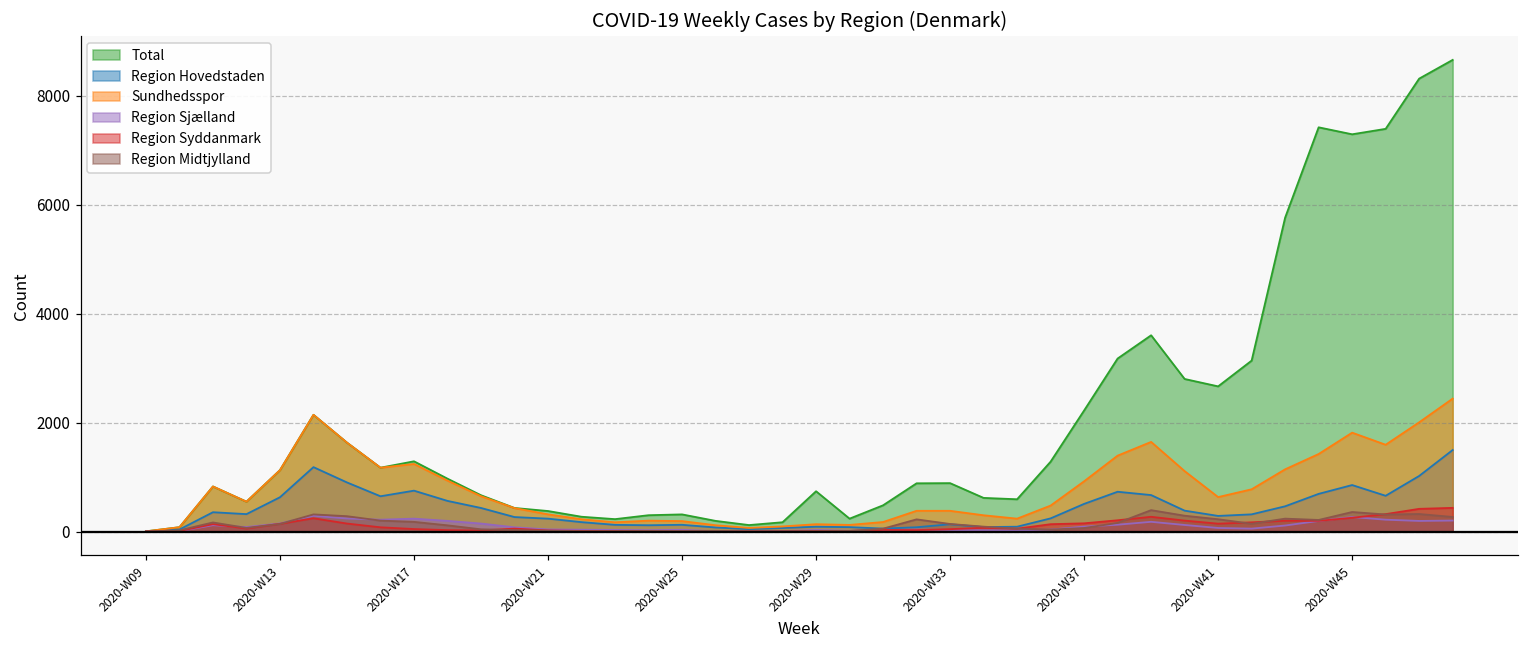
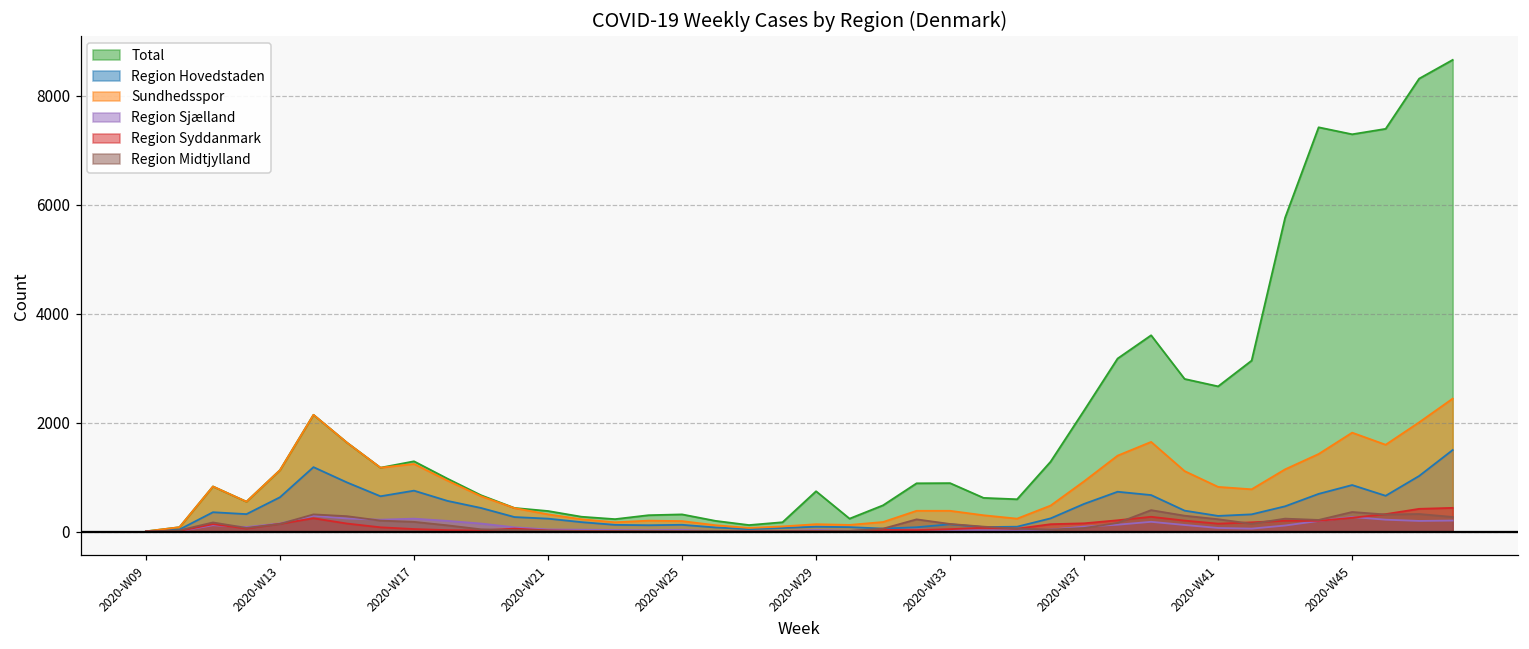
  {
    "Total": {
      "2020-W21": 400,
      "2020-W25": 300,
      "2020-W29": 700,
      "2020-W33": 900,
      "2020-W37": 2200,
      "2020-W41": 2700,
      "2020-W45": 7300
    },
    "Region Hovedstaden": {
      "2020-W13": 600,
      "2020-W17": 800,
      "2020-W21": 200,
      "2020-W25": 100,
      "2020-W37": 500,
      "2020-W41": 300,
      "2020-W45": 900
    },
    "Sundhedsspor": {
      "2020-W21": 300,
      "2020-W25": 200,
      "2020-W33": 400,
      "2020-W37": 900,
-     "2020-W41": 600,
+     "2020-W41": 800,
      "2020-W45": 1800
    },
    "Region Sjælland": {
      "2020-W17": 200,
      "2020-W41": 100
    },
    "Region Syddanmark": {
      "2020-W17": 0,
      "2020-W37": 200,
      "2020-W41": 100
    },
    "Region Midtjylland": {
      "2020-W17": 200,
      "2020-W41": 200,
      "2020-W45": 400
    }
  }
